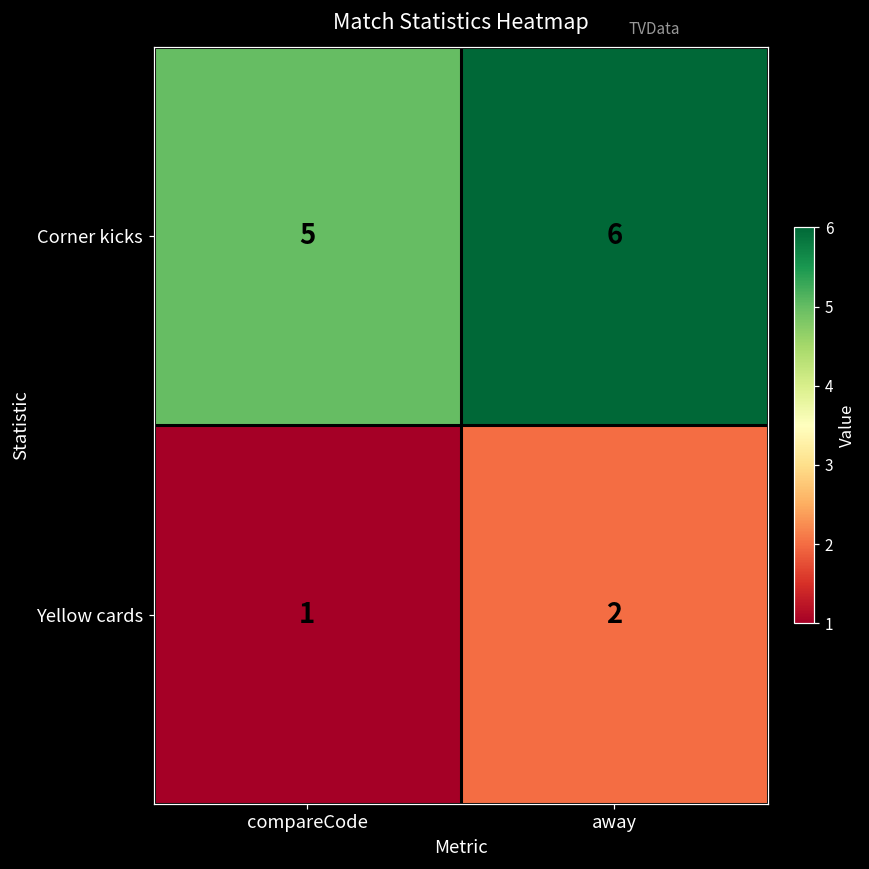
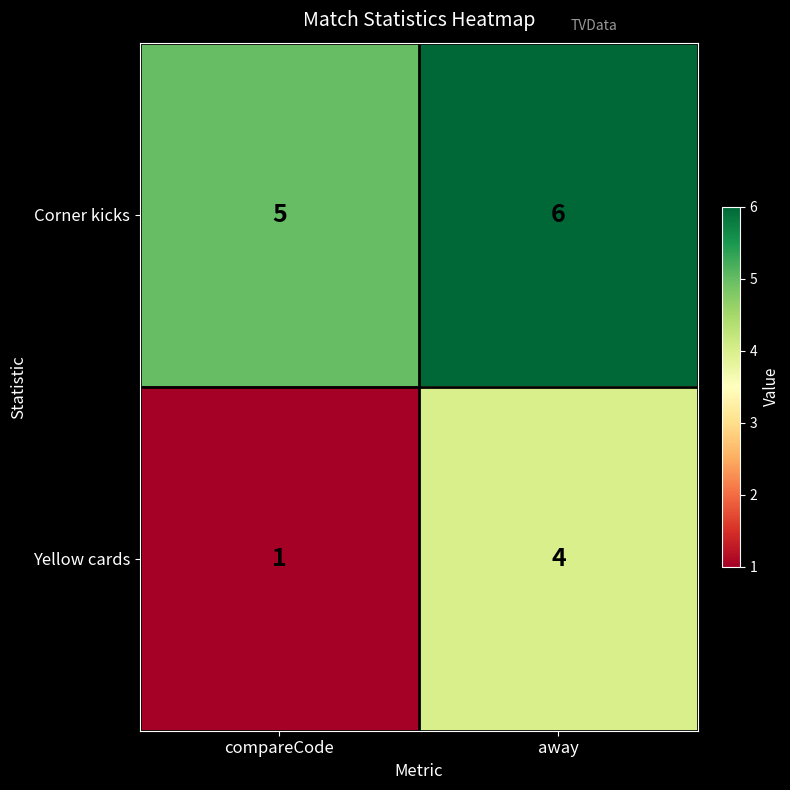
  {
    "Corner kicks": {
      "compareCode": 5,
      "away": 6
    },
    "Yellow cards": {
      "compareCode": 1,
-     "away": 2
+     "away": 4
    }
  }
